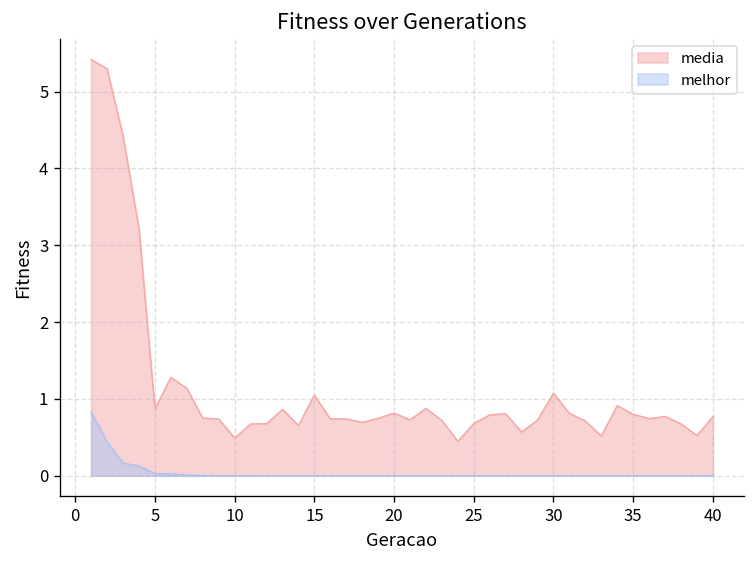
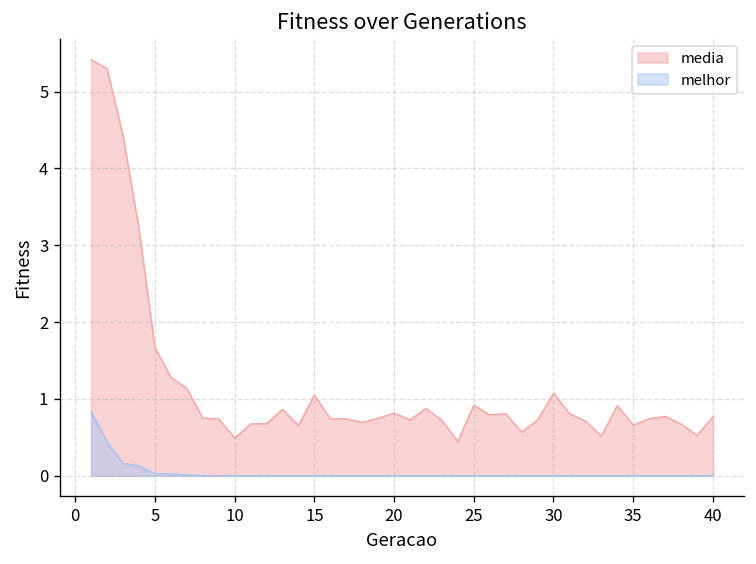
  {
    "media": {
-     "5": 0.9,
+     "5": 1.7,
      "10": 0.5,
      "15": 1.0,
      "20": 0.8,
-     "25": 0.7,
+     "25": 0.9,
      "30": 1.1,
-     "35": 0.8,
+     "35": 0.7,
      "40": 0.8
    },
    "melhor": {
      "5": 0.0,
      "10": 0.0,
      "15": 0.0,
      "20": 0.0,
      "25": 0.0,
      "30": 0.0,
      "35": 0.0,
      "40": 0.0
    }
  }
